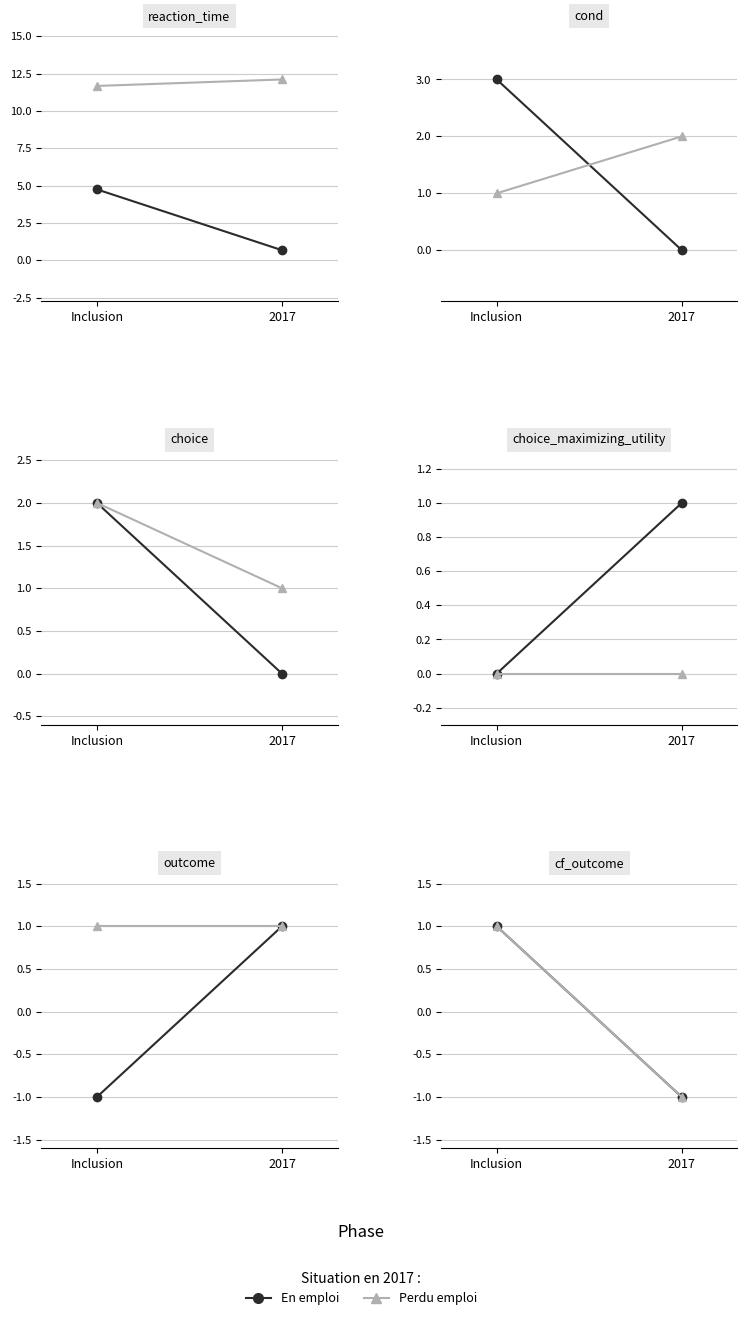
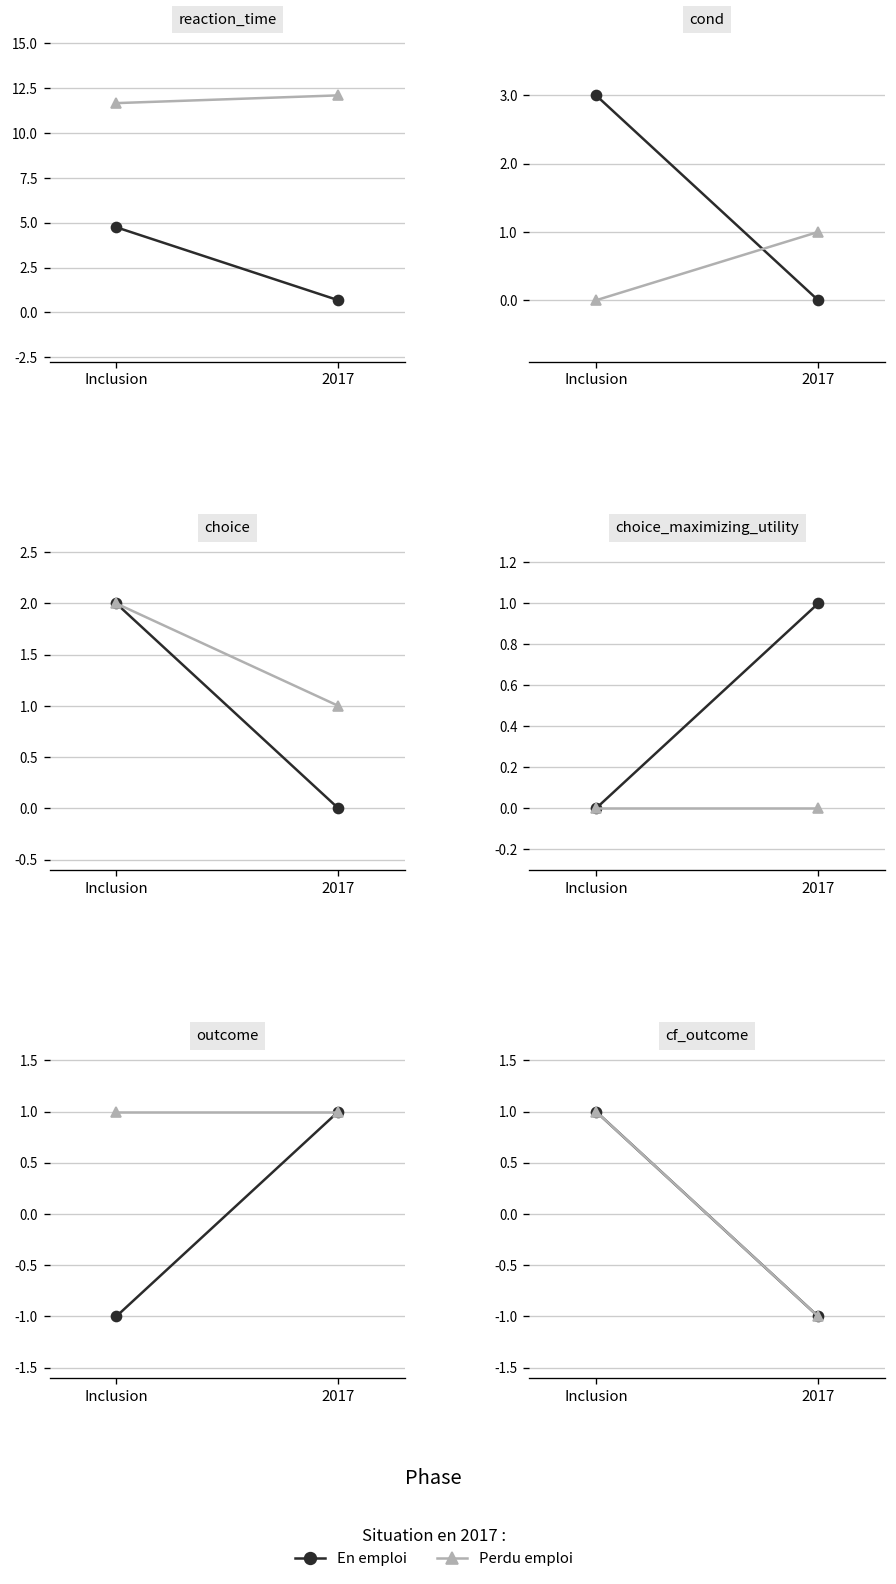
  {
    "reaction_time": {
      "En emploi": {
        "Inclusion": 4.7,
        "2017": 0.7
      },
      "Perdu emploi": {
        "Inclusion": 11.7,
        "2017": 12.1
      }
    },
    "cond": {
      "En emploi": {
        "Inclusion": 3,
        "2017": 0
      },
      "Perdu emploi": {
-       "Inclusion": 1,
-       "2017": 2
+       "Inclusion": 0,
+       "2017": 1
      }
    },
    "choice": {
      "En emploi": {
        "2017": 0.0
      },
      "Perdu emploi": {
        "2017": 1.0
      }
    },
    "choice_maximizing_utility": {
      "En emploi": {
        "2017": 1.00
      },
      "Perdu emploi": {
        "2017": 0.00
      }
    },
    "outcome": {
      "En emploi": {
        "Inclusion": -1.0
      },
      "Perdu emploi": {
        "Inclusion": 1.0
      }
    },
    "cf_outcome": {
      "Inclusion": 1.0,
      "2017": -1.0
    }
  }
